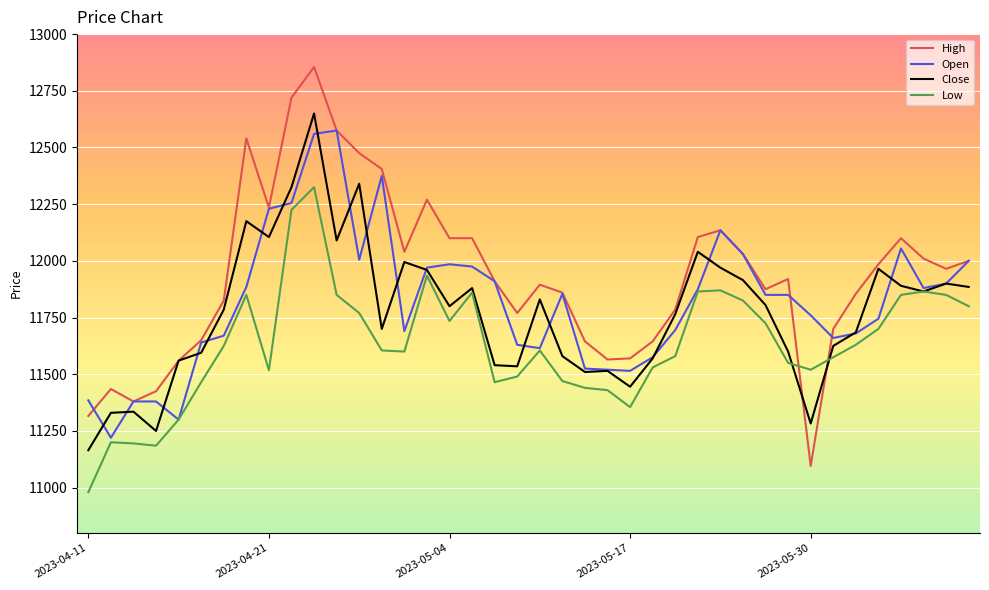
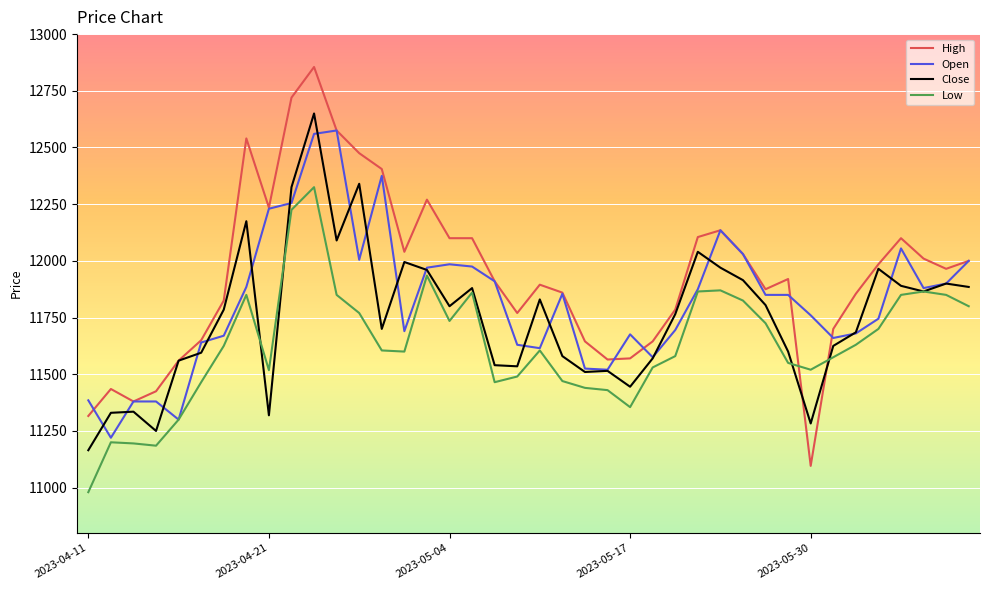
  {
    "High": {
      "2023-04-11": 11320,
      "2023-05-04": 12100,
      "2023-05-17": 11570,
      "2023-05-30": 11100
    },
    "Open": {
      "2023-04-11": 11390,
      "2023-05-04": 11990,
-     "2023-05-17": 11520,
+     "2023-05-17": 11680,
      "2023-05-30": 11760
    },
    "Close": {
      "2023-04-11": 11170,
-     "2023-04-21": 12110,
+     "2023-04-21": 11320,
      "2023-05-04": 11800,
      "2023-05-17": 11450,
      "2023-05-30": 11280
    },
    "Low": {
      "2023-04-11": 10980,
      "2023-04-21": 11520,
      "2023-05-04": 11740,
      "2023-05-17": 11360,
      "2023-05-30": 11520
    }
  }
